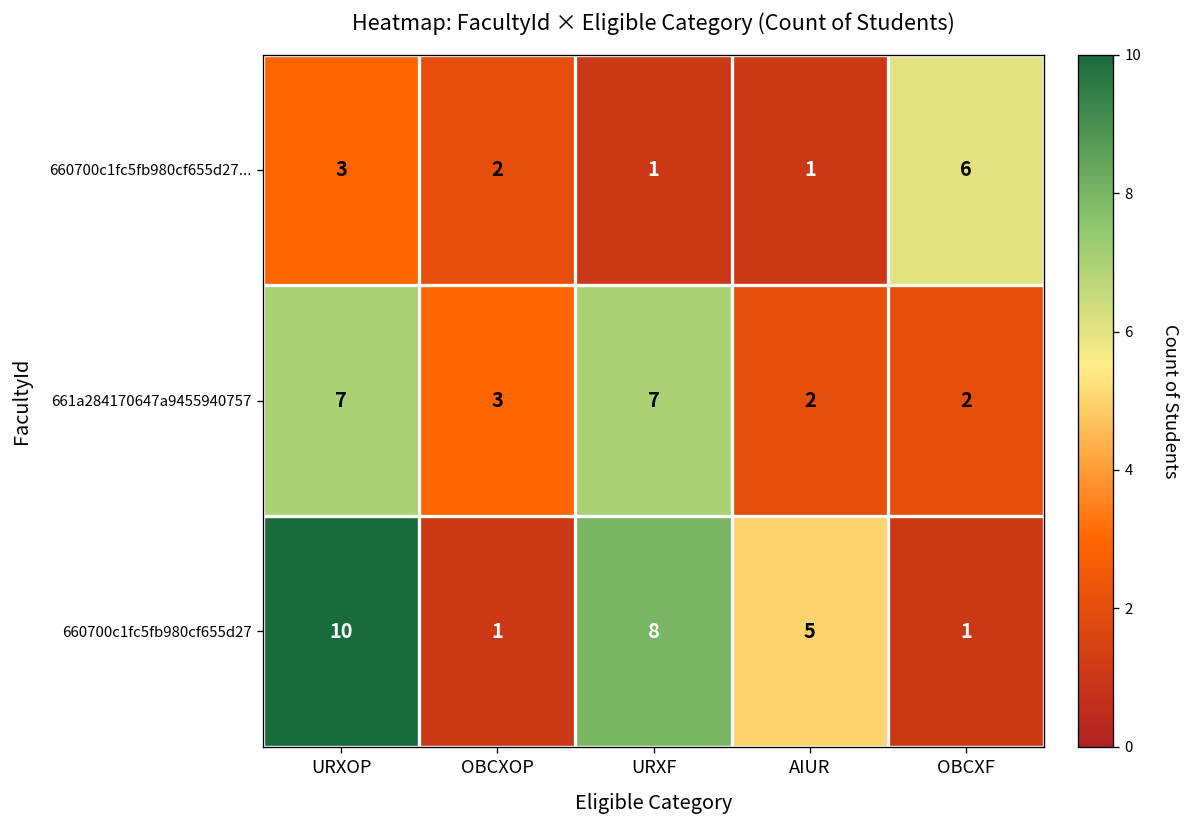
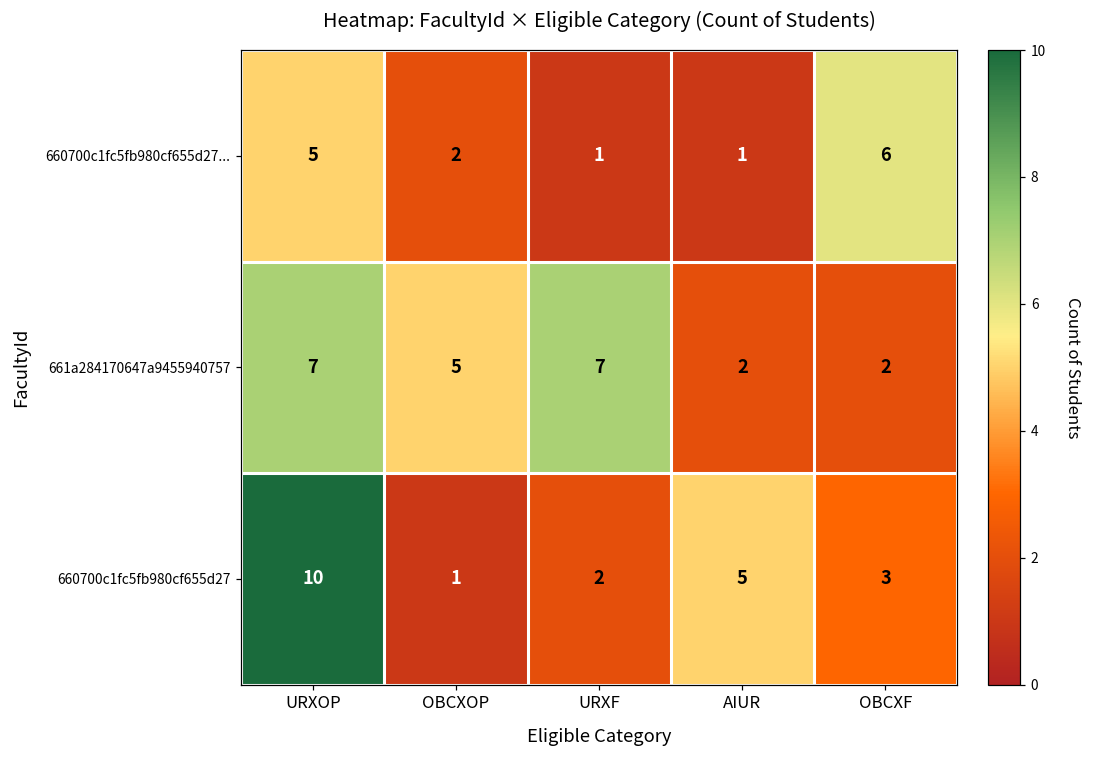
  {
    "660700c1fc5fb980cf655d27...": {
-     "URXOP": 3,
+     "URXOP": 5,
      "OBCXOP": 2,
      "URXF": 1,
      "AIUR": 1,
      "OBCXF": 6
    },
    "661a284170647a9455940757": {
      "URXOP": 7,
-     "OBCXOP": 3,
+     "OBCXOP": 5,
      "URXF": 7,
      "AIUR": 2,
      "OBCXF": 2
    },
    "660700c1fc5fb980cf655d27": {
      "URXOP": 10,
      "OBCXOP": 1,
-     "URXF": 8,
+     "URXF": 2,
      "AIUR": 5,
-     "OBCXF": 1
+     "OBCXF": 3
    }
  }
